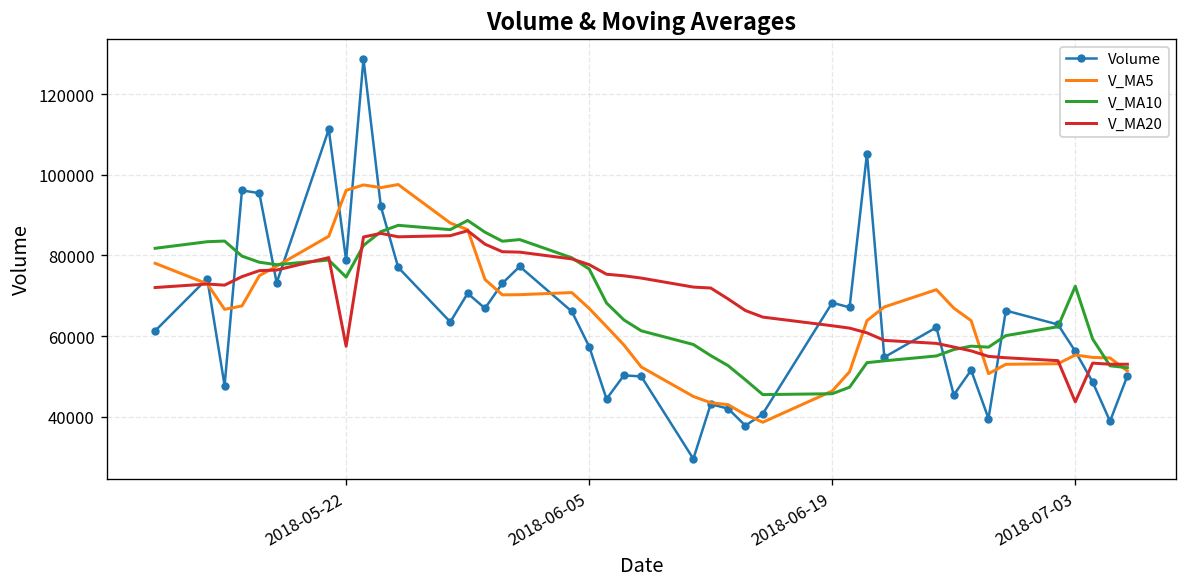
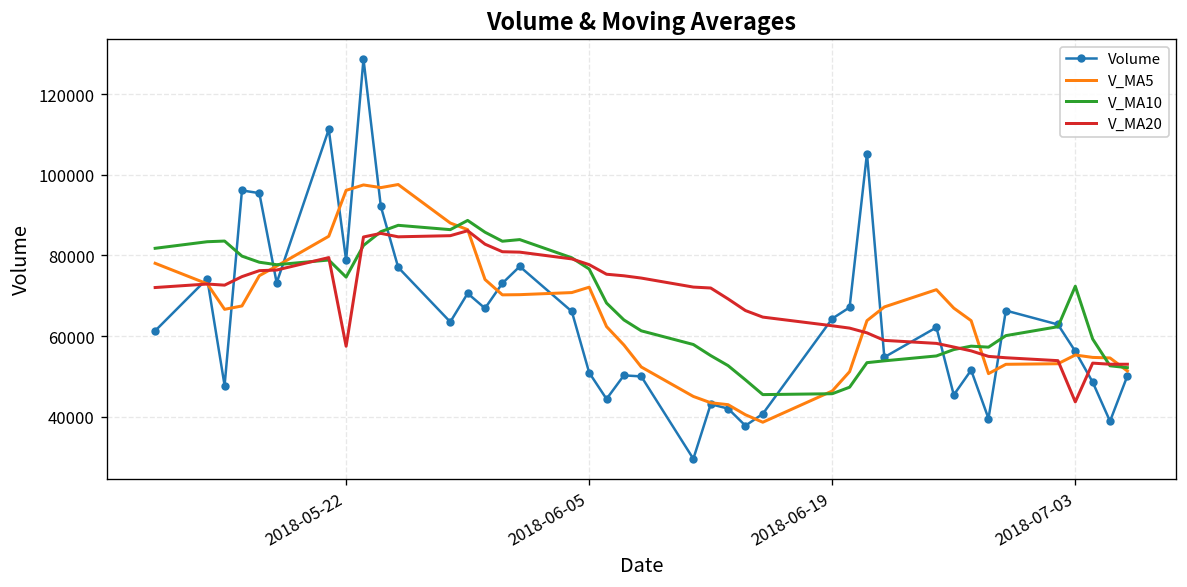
  {
    "Volume": {
      "2018-05-22": 79000,
-     "2018-06-05": 57000,
-     "2018-06-19": 68000,
+     "2018-06-05": 51000,
+     "2018-06-19": 64000,
      "2018-07-03": 56000
    },
    "V_MA5": {
      "2018-05-22": 96000,
-     "2018-06-05": 67000,
+     "2018-06-05": 72000,
      "2018-07-03": 55000
    },
    "V_MA10": {
      "2018-05-22": 75000,
      "2018-06-05": 77000,
      "2018-07-03": 72000
    },
    "V_MA20": {
      "2018-05-22": 57000,
      "2018-06-05": 78000,
      "2018-06-19": 63000,
      "2018-07-03": 44000
    }
  }
